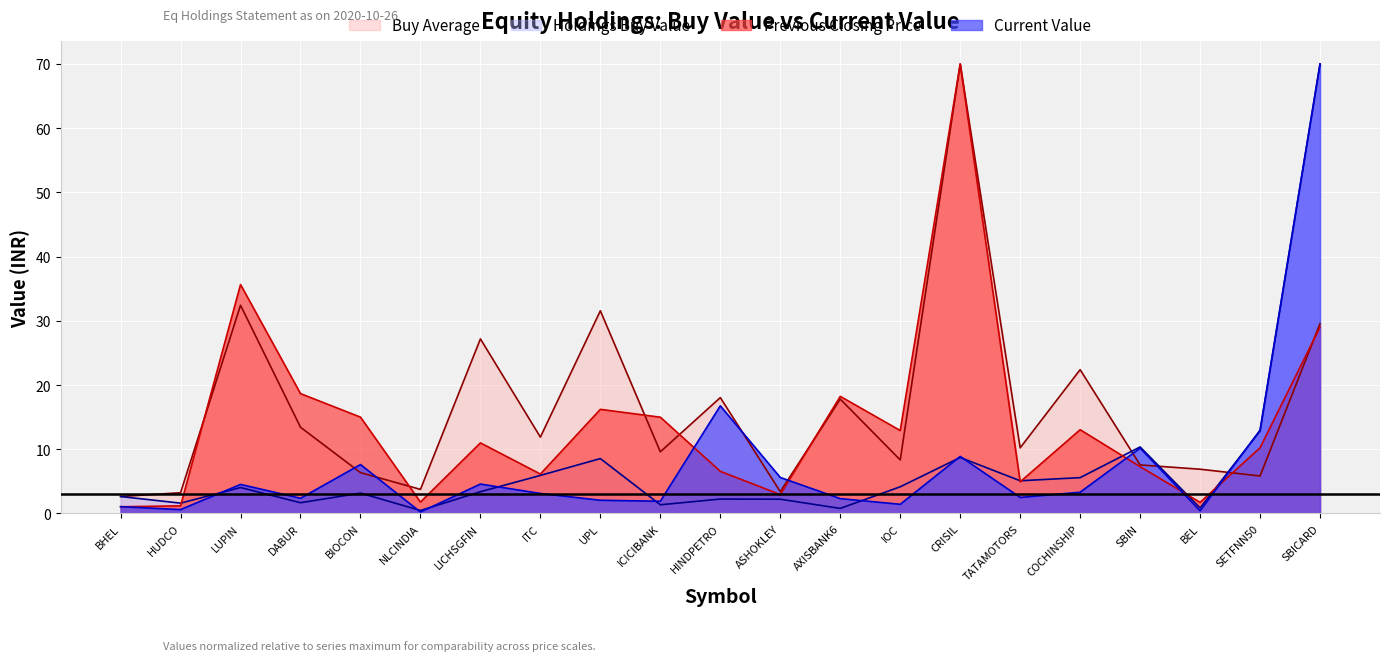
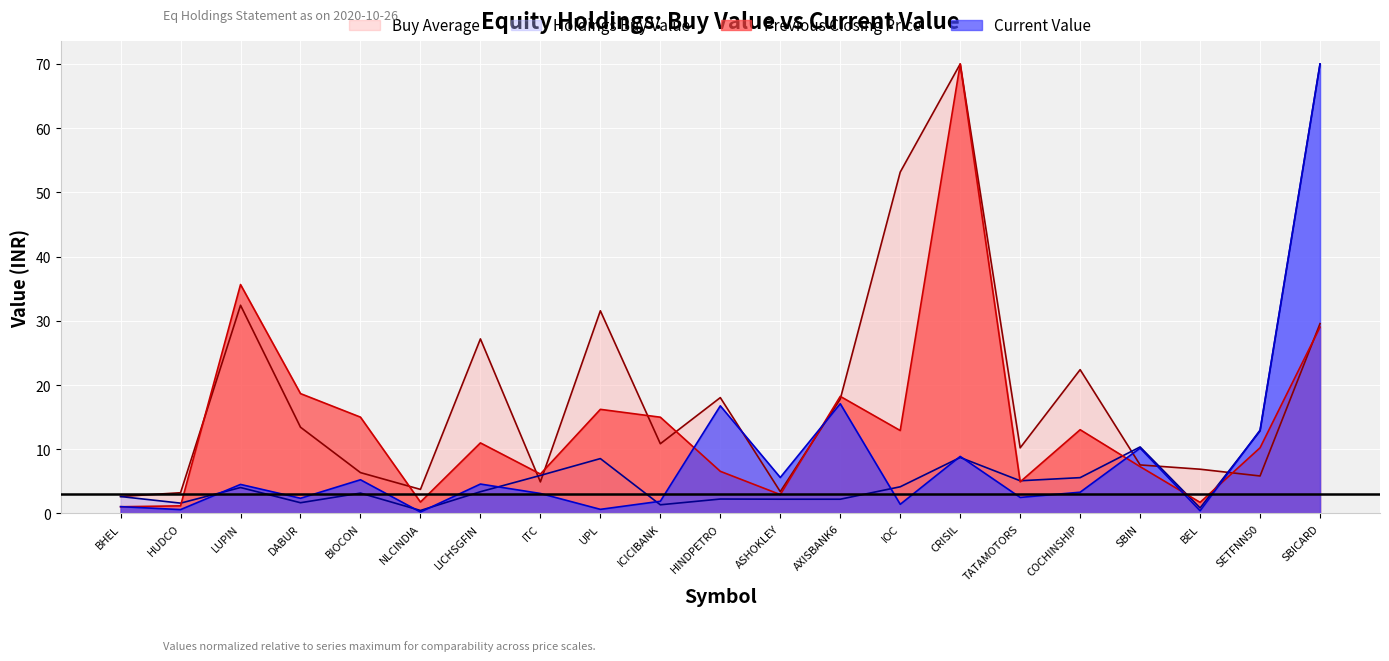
  {
    "Buy Average": {
      "HUDCO": 3,
      "LUPIN": 32,
      "DABUR": 13,
      "BIOCON": 6,
      "NLCINDIA": 4,
      "LICHSGFIN": 27,
-     "ITC": 12,
+     "ITC": 5,
      "UPL": 32,
-     "ICICIBANK": 10,
+     "ICICIBANK": 11,
      "HINDPETRO": 18,
      "ASHOKLEY": 3,
      "AXISBANK6": 18,
-     "IOC": 8,
+     "IOC": 53,
      "TATAMOTORS": 10,
      "COCHINSHIP": 22,
      "BEL": 7,
      "SETFNN50": 6,
      "SBICARD": 30
    },
    "Holdings Buy Value": {
      "HUDCO": 2,
      "LUPIN": 4,
      "DABUR": 2,
      "BIOCON": 3,
      "LICHSGFIN": 3,
      "UPL": 9,
      "ICICIBANK": 1,
      "HINDPETRO": 2,
      "ASHOKLEY": 2,
-     "AXISBANK6": 1,
+     "AXISBANK6": 2,
      "IOC": 4,
      "COCHINSHIP": 6,
      "BEL": 1
    },
    "Previous Closing Price": {
      "HUDCO": 1,
      "LUPIN": 36,
      "DABUR": 19,
      "BIOCON": 15,
      "NLCINDIA": 2,
      "LICHSGFIN": 11,
      "UPL": 16,
      "ICICIBANK": 15,
      "HINDPETRO": 7,
      "ASHOKLEY": 3,
      "AXISBANK6": 18,
      "IOC": 13,
      "COCHINSHIP": 13,
      "BEL": 2,
      "SETFNN50": 10,
      "SBICARD": 29
    },
    "Current Value": {
      "HUDCO": 1,
      "LUPIN": 5,
      "DABUR": 2,
-     "BIOCON": 8,
+     "BIOCON": 5,
      "LICHSGFIN": 5,
      "ITC": 3,
-     "UPL": 2,
+     "UPL": 1,
      "ICICIBANK": 2,
      "HINDPETRO": 17,
      "ASHOKLEY": 6,
-     "AXISBANK6": 2,
+     "AXISBANK6": 17,
      "IOC": 1,
      "TATAMOTORS": 3,
      "COCHINSHIP": 3,
      "BEL": 0
    }
  }
